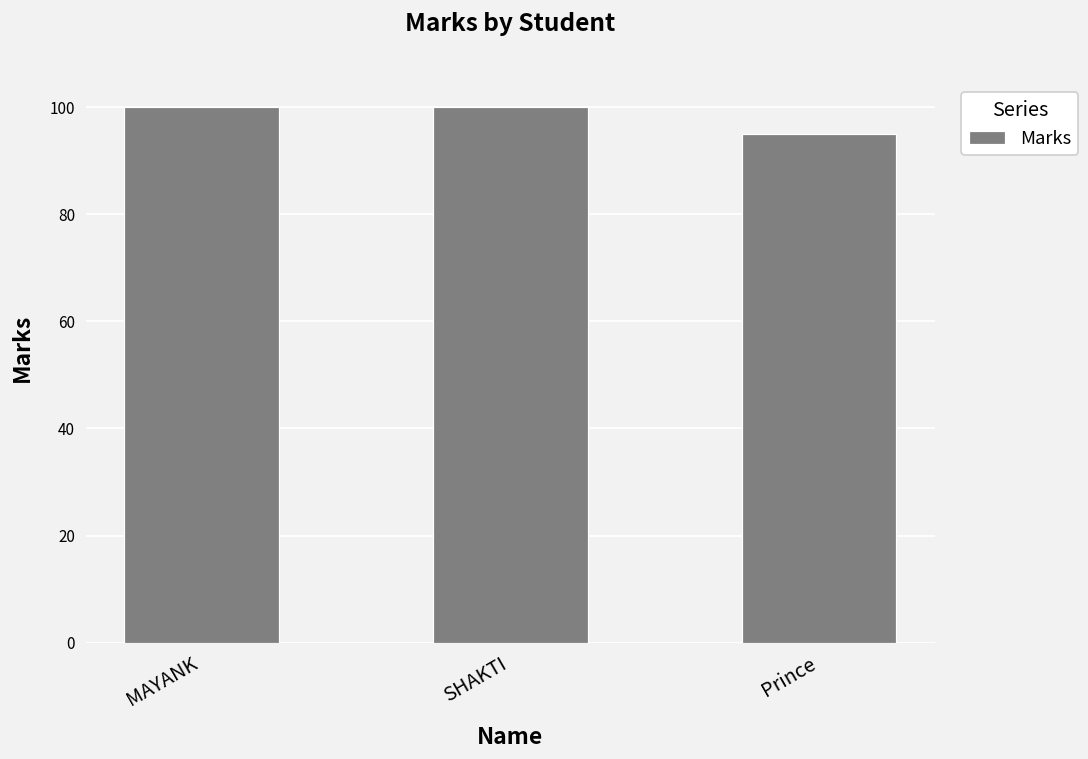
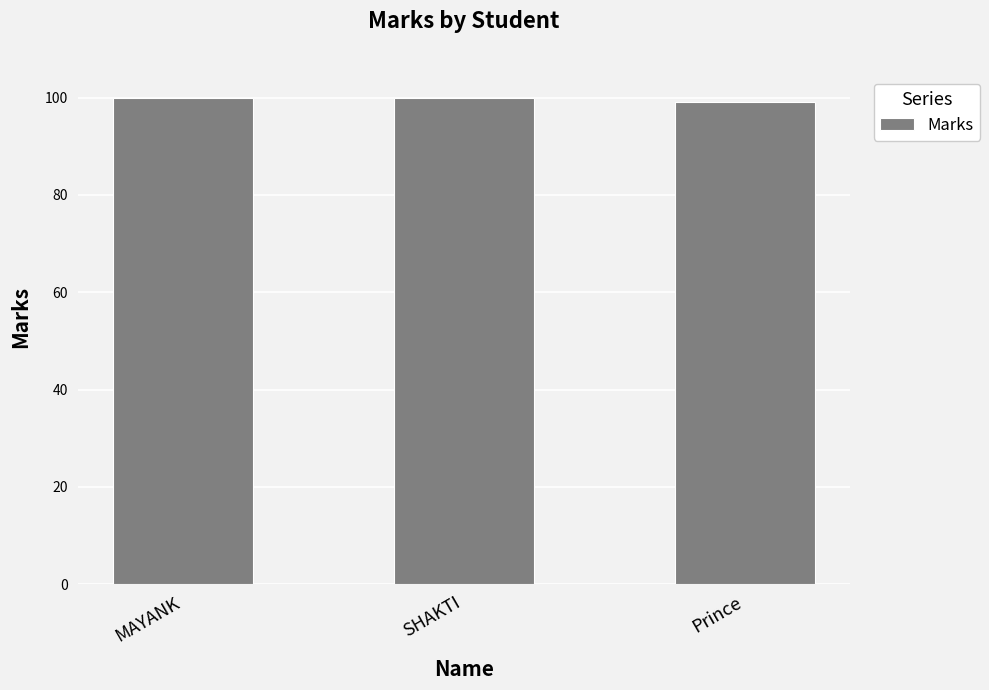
  {
    "MAYANK": 100,
    "SHAKTI": 100,
-   "Prince": 95
+   "Prince": 99
  }
